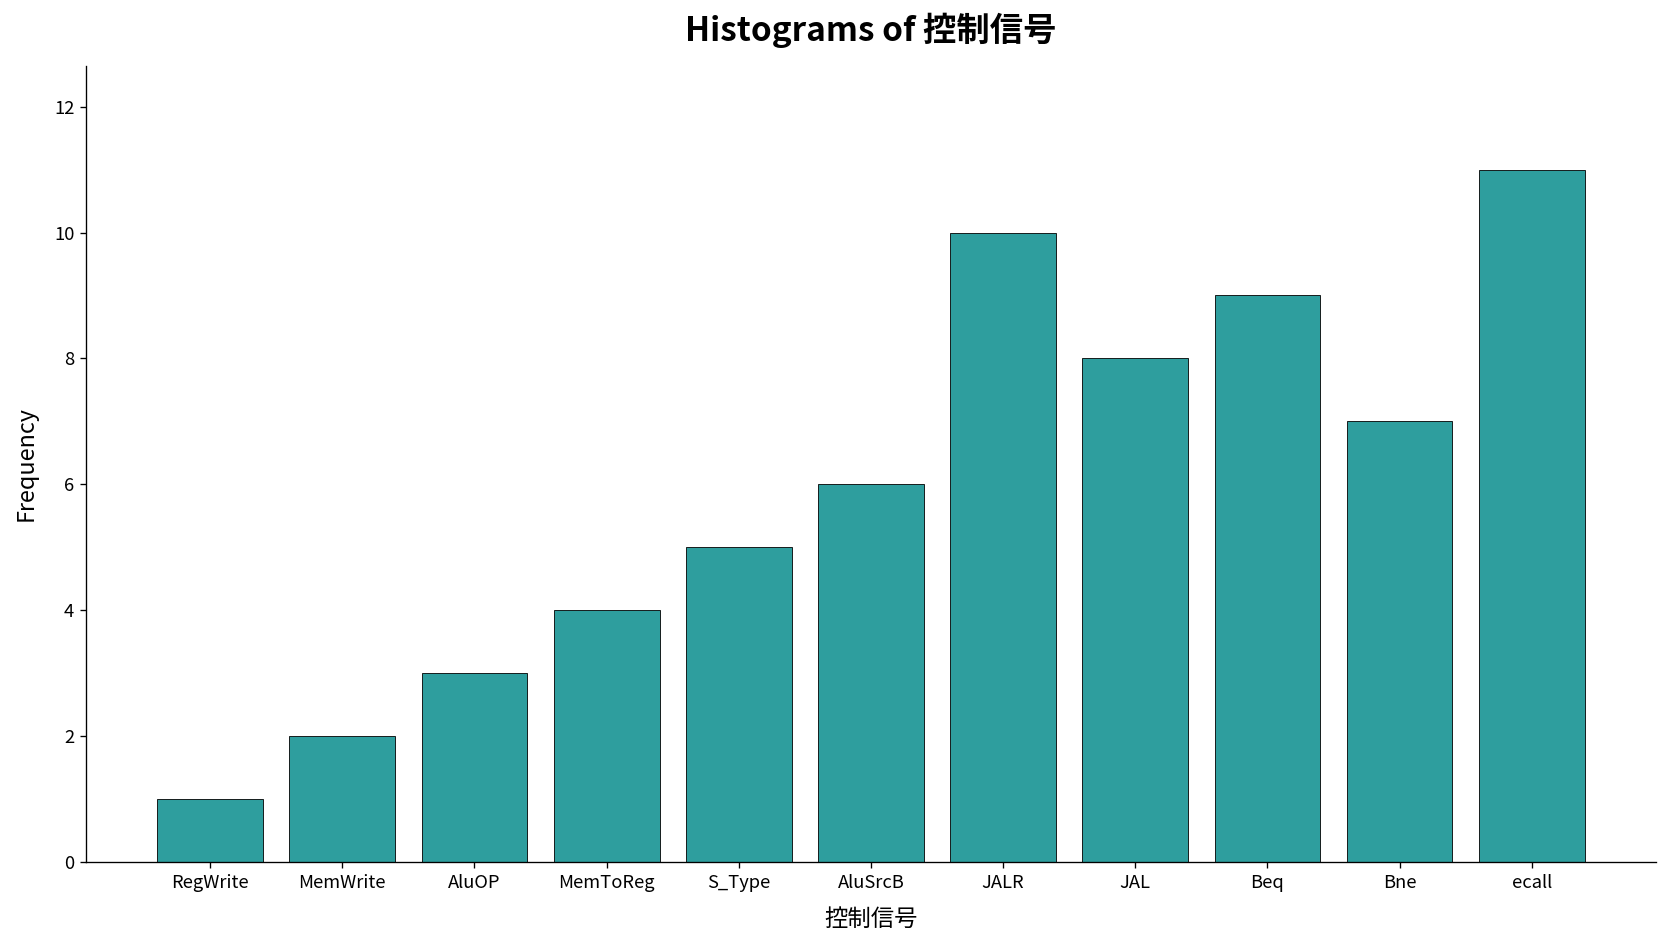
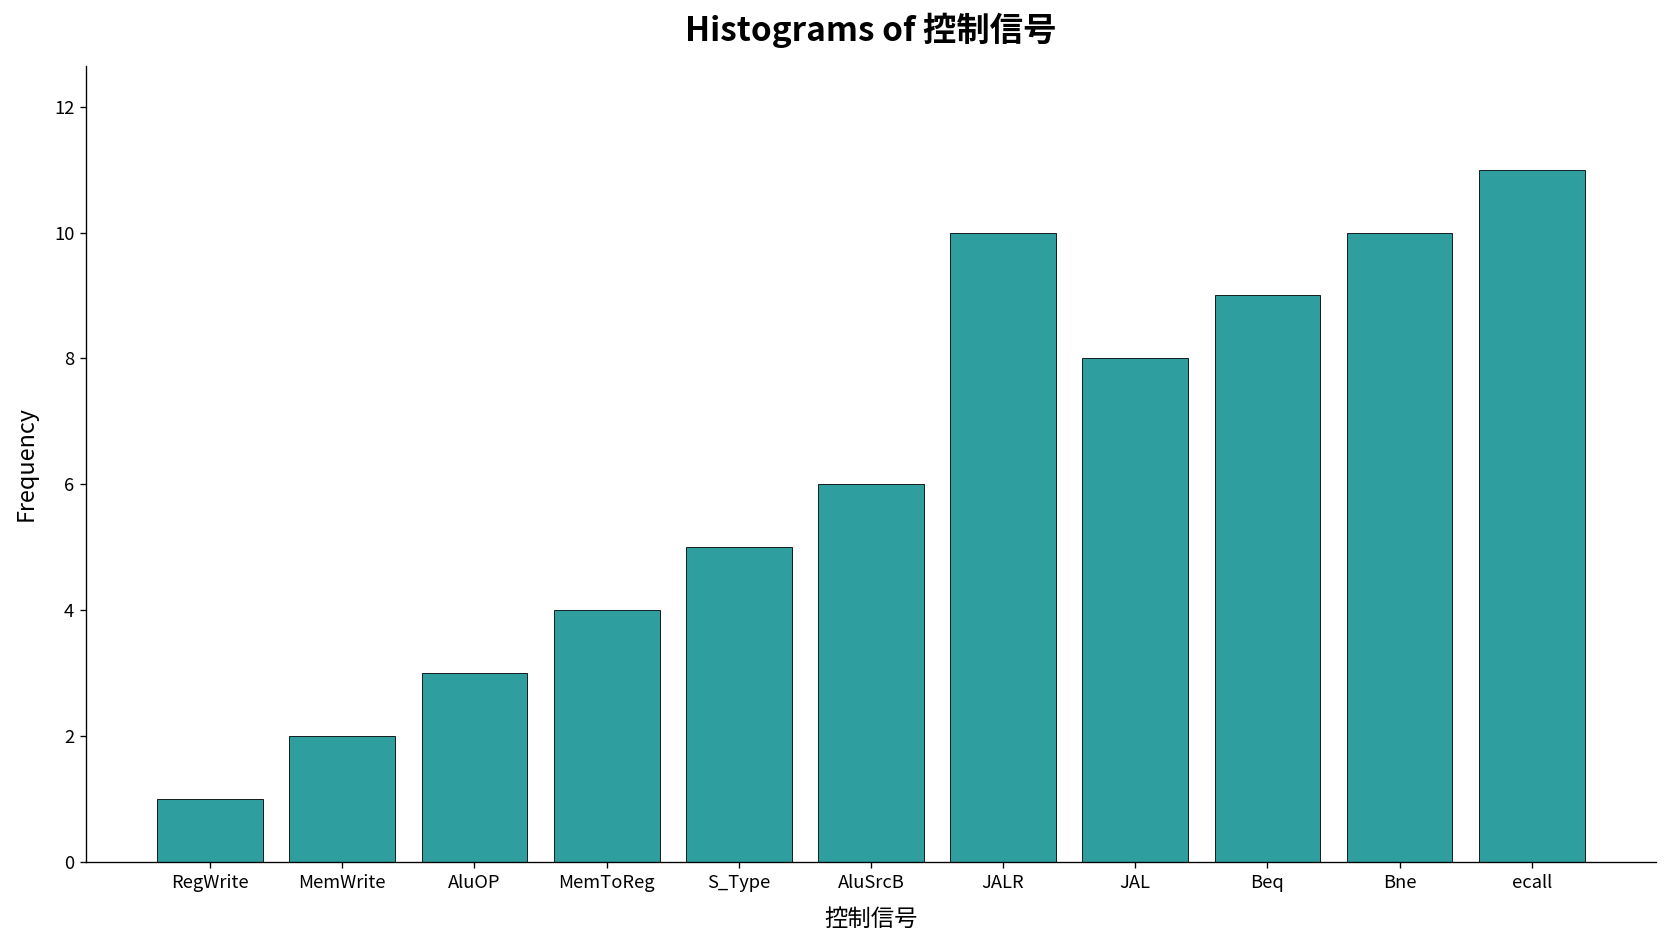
  {
    "RegWrite": 1,
    "MemWrite": 2,
    "AluOP": 3,
    "MemToReg": 4,
    "S_Type": 5,
    "AluSrcB": 6,
    "JALR": 10,
    "JAL": 8,
    "Beq": 9,
-   "Bne": 7,
+   "Bne": 10,
    "ecall": 11
  }
